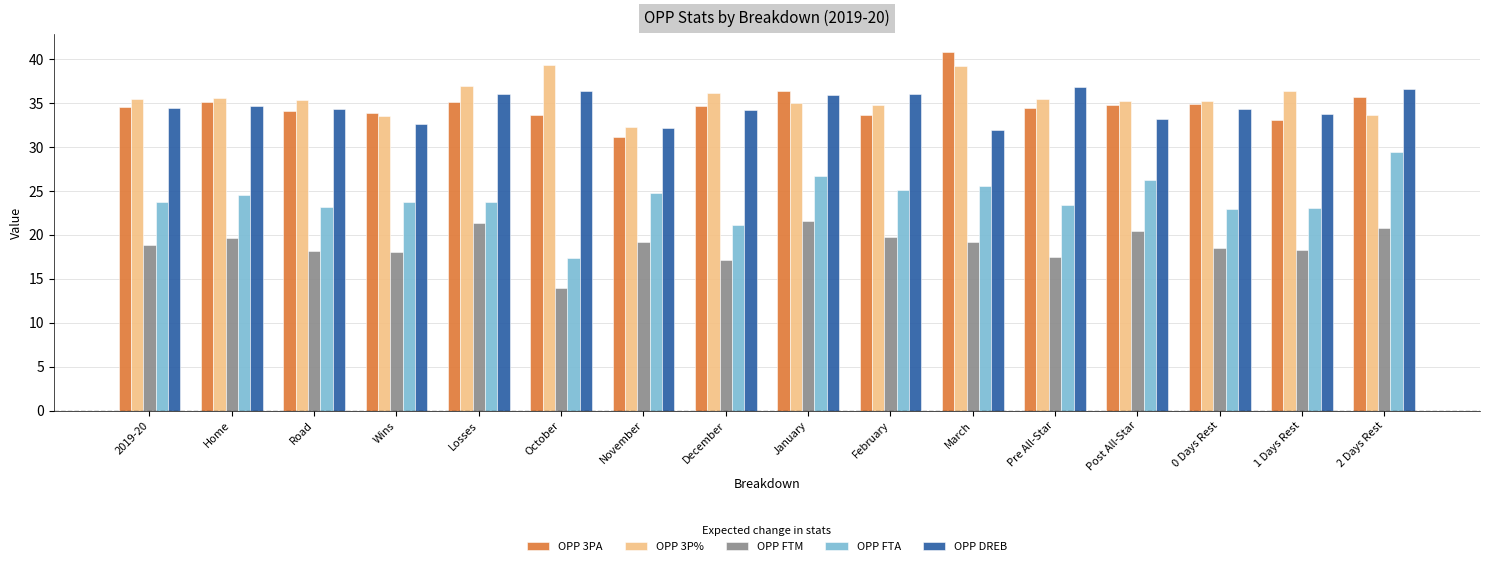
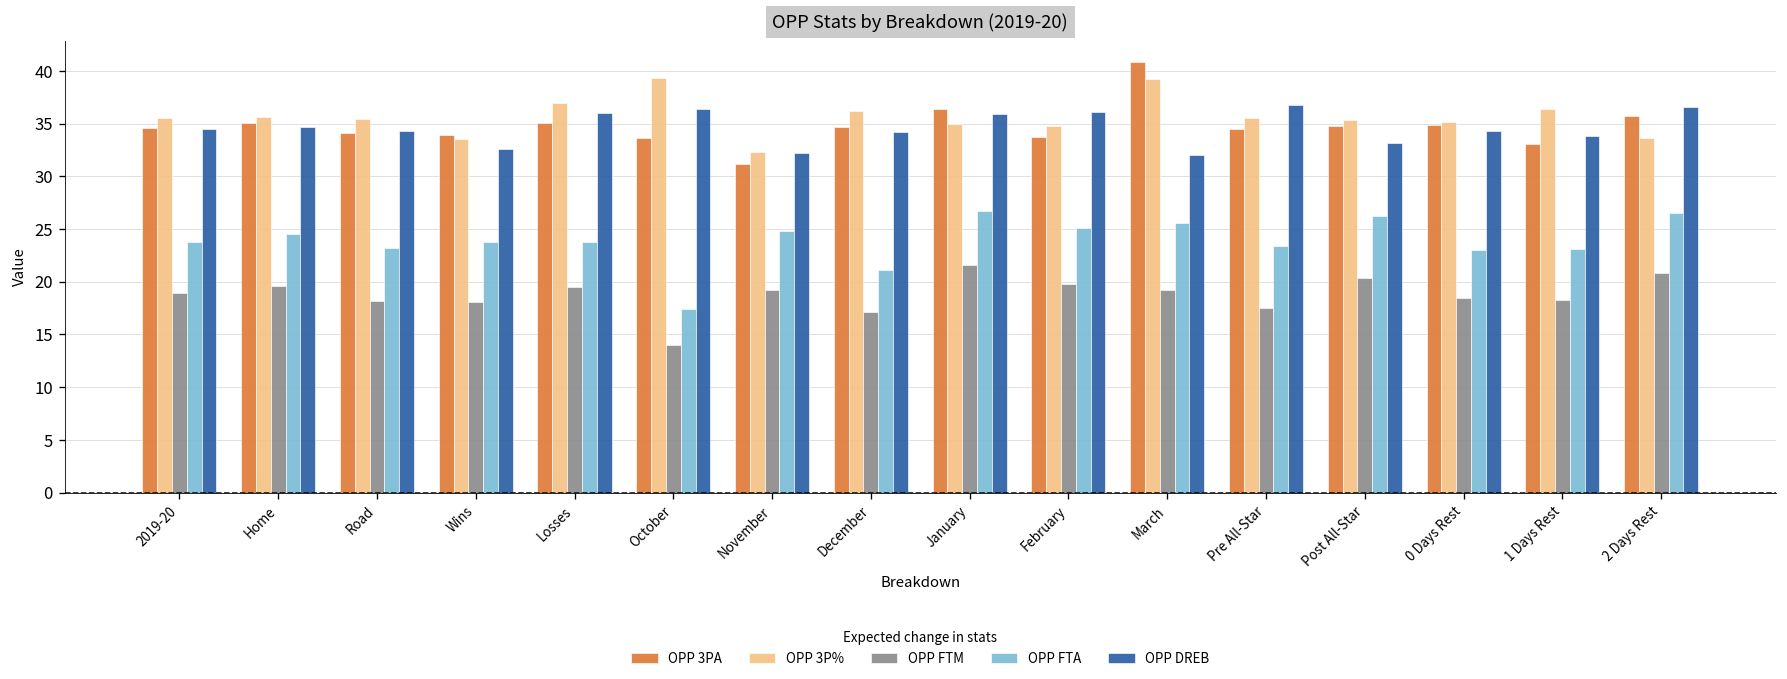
  {
    "OPP 3PA": {
      "2019-20": 35,
      "Home": 35,
      "Road": 34,
      "Wins": 34,
      "Losses": 35,
      "October": 34,
      "November": 31,
      "December": 35,
      "January": 36,
      "February": 34,
      "March": 41,
      "Pre All-Star": 35,
      "Post All-Star": 35,
      "0 Days Rest": 35,
      "1 Days Rest": 33,
      "2 Days Rest": 36
    },
    "OPP 3P%": {
      "2019-20": 36,
      "Home": 36,
      "Road": 35,
      "Wins": 34,
      "Losses": 37,
      "October": 39,
      "November": 32,
      "December": 36,
      "January": 35,
      "February": 35,
      "March": 39,
      "Pre All-Star": 36,
      "Post All-Star": 35,
      "0 Days Rest": 35,
      "1 Days Rest": 36,
      "2 Days Rest": 34
    },
    "OPP FTM": {
      "2019-20": 19,
      "Home": 20,
      "Road": 18,
      "Wins": 18,
-     "Losses": 21,
+     "Losses": 20,
      "October": 14,
      "November": 19,
      "December": 17,
      "January": 22,
      "February": 20,
      "March": 19,
      "Pre All-Star": 18,
      "Post All-Star": 20,
      "0 Days Rest": 19,
      "1 Days Rest": 18,
      "2 Days Rest": 21
    },
    "OPP FTA": {
      "2019-20": 24,
      "Home": 25,
      "Road": 23,
      "Wins": 24,
      "Losses": 24,
      "October": 17,
      "November": 25,
      "December": 21,
      "January": 27,
      "February": 25,
      "March": 26,
      "Pre All-Star": 23,
      "Post All-Star": 26,
      "0 Days Rest": 23,
      "1 Days Rest": 23,
-     "2 Days Rest": 29
+     "2 Days Rest": 27
    },
    "OPP DREB": {
      "2019-20": 35,
      "Home": 35,
      "Road": 34,
      "Wins": 33,
      "Losses": 36,
      "October": 36,
      "November": 32,
      "December": 34,
      "January": 36,
      "February": 36,
      "March": 32,
      "Pre All-Star": 37,
      "Post All-Star": 33,
      "0 Days Rest": 34,
      "1 Days Rest": 34,
      "2 Days Rest": 37
    }
  }
